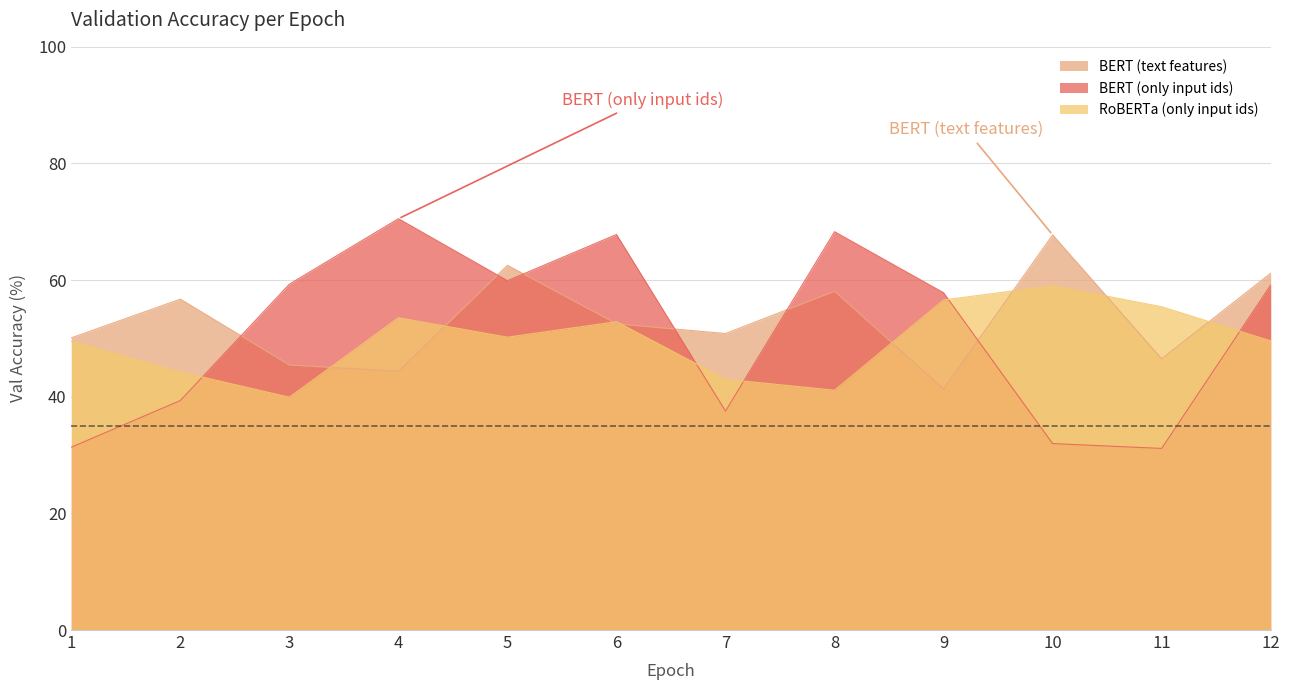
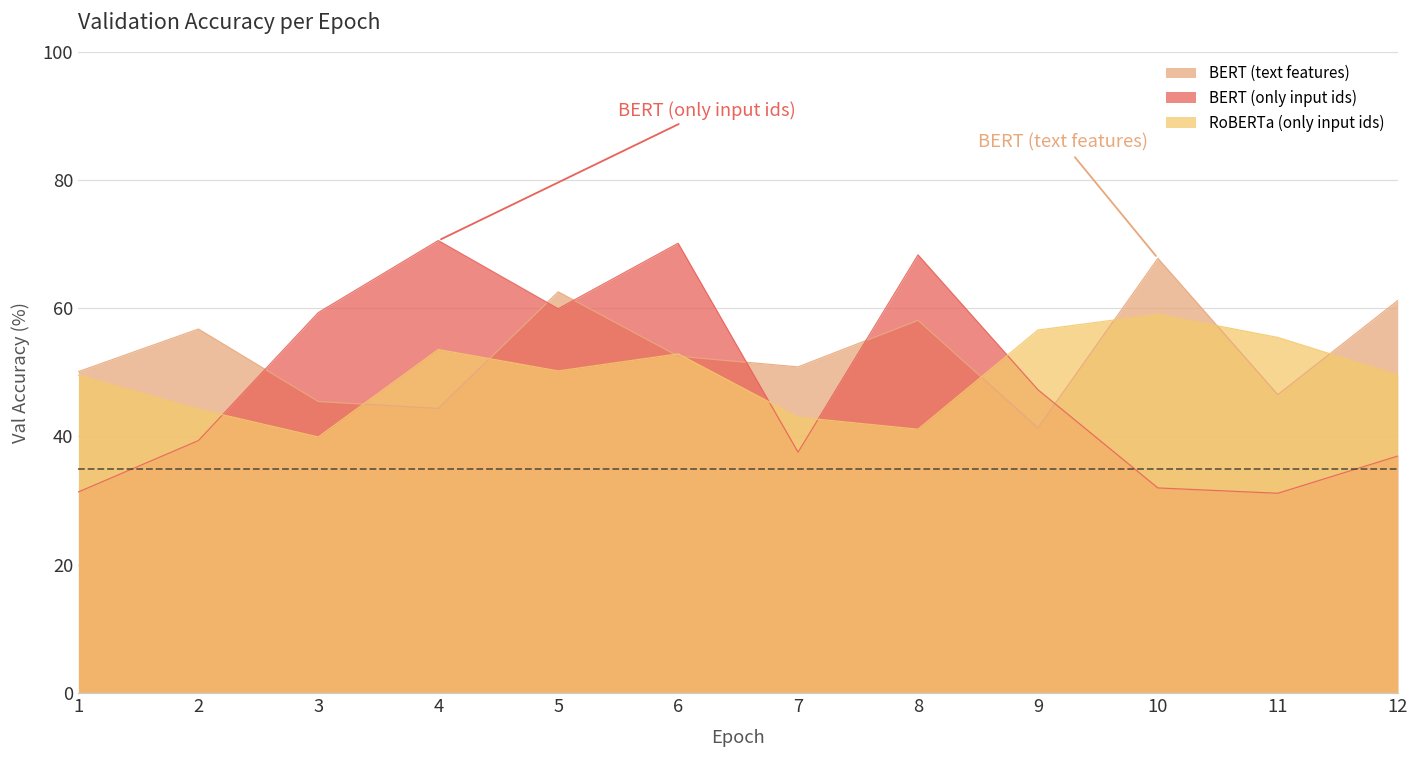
  {
    "BERT (only input ids)": {
      "1": 31,
      "2": 39,
      "3": 59,
      "4": 71,
      "5": 60,
-     "6": 68,
+     "6": 70,
      "7": 38,
      "8": 68,
-     "9": 58,
+     "9": 47,
      "10": 32,
      "11": 31,
-     "12": 59
+     "12": 37
    }
  }
